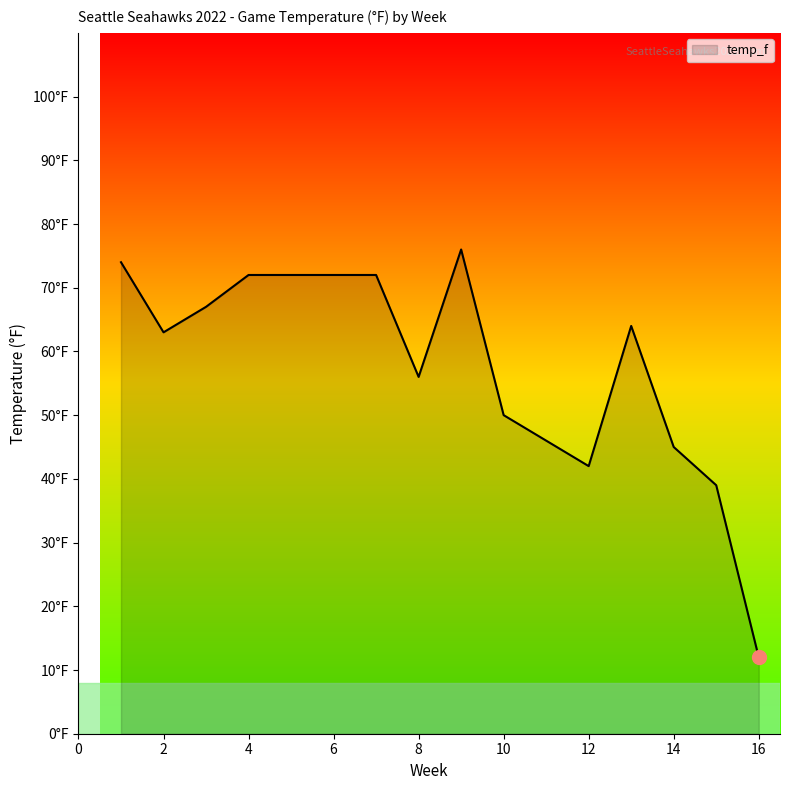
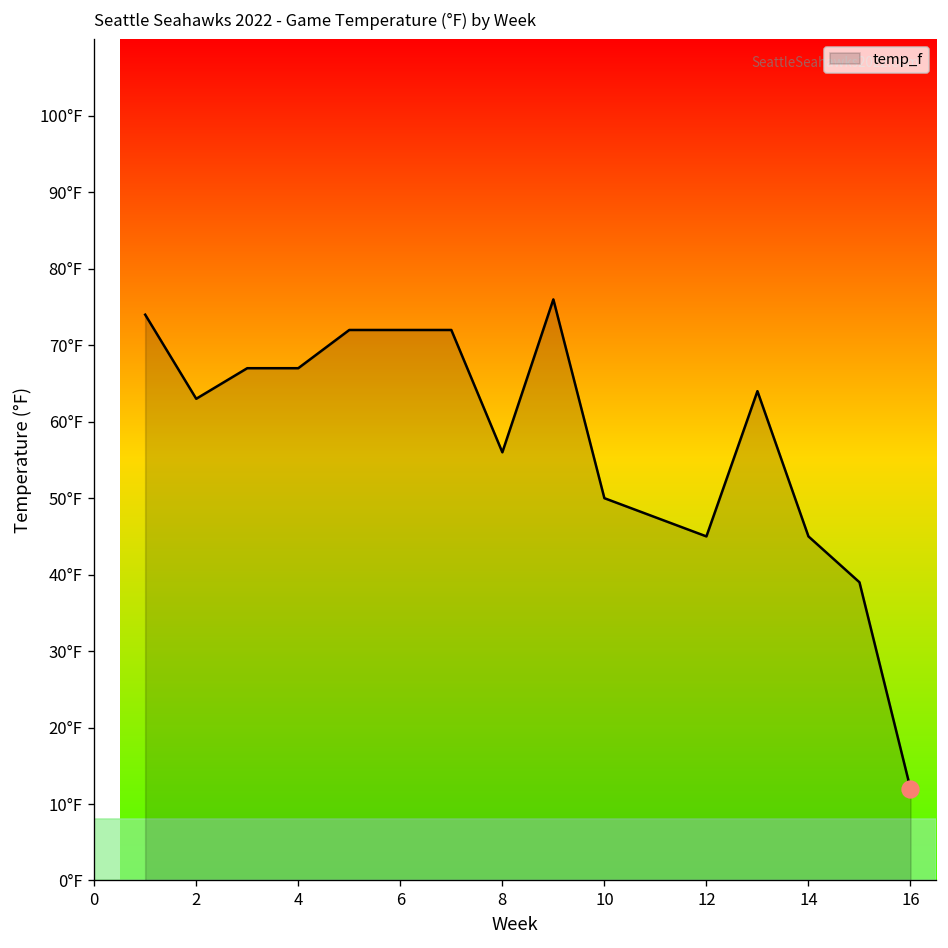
  {
    "temp_f": {
      "2": "63°F",
-     "4": "72°F",
+     "4": "67°F",
      "6": "72°F",
      "8": "56°F",
      "10": "50°F",
-     "12": "42°F",
+     "12": "45°F",
      "14": "45°F"
    }
  }
